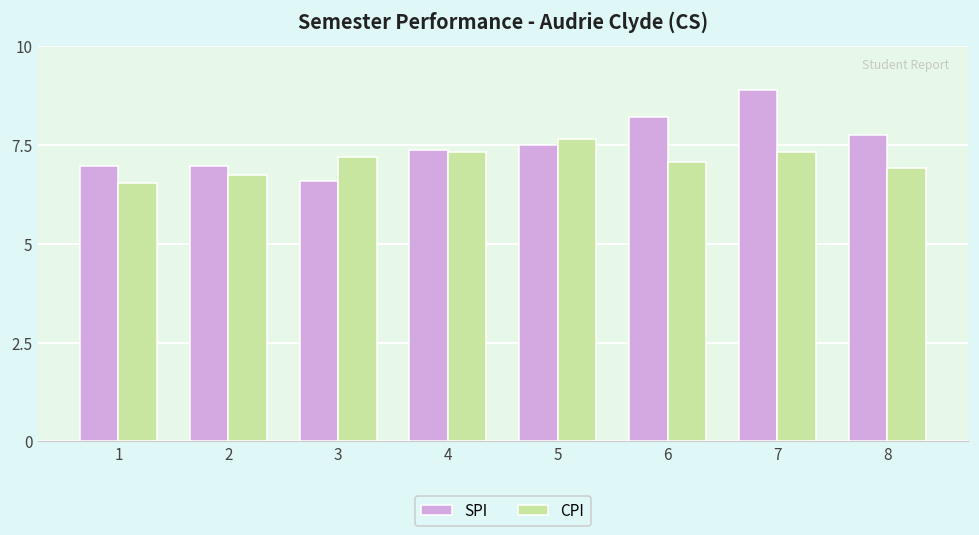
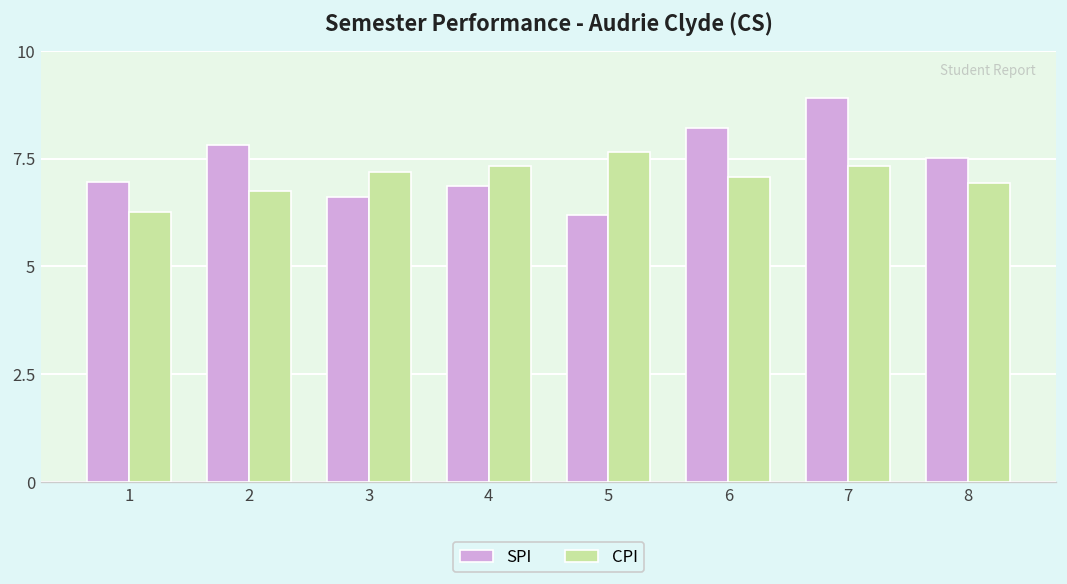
  {
    "SPI": {
      "1": 7.0,
-     "2": 7.0,
+     "2": 7.8,
      "3": 6.6,
-     "4": 7.4,
-     "5": 7.5,
+     "4": 6.9,
+     "5": 6.2,
      "6": 8.2,
      "7": 8.9,
-     "8": 7.8
+     "8": 7.5
    },
    "CPI": {
-     "1": 6.6,
+     "1": 6.3,
      "2": 6.8,
      "3": 7.2,
      "4": 7.3,
      "5": 7.7,
      "6": 7.1,
      "7": 7.3,
      "8": 6.9
    }
  }
